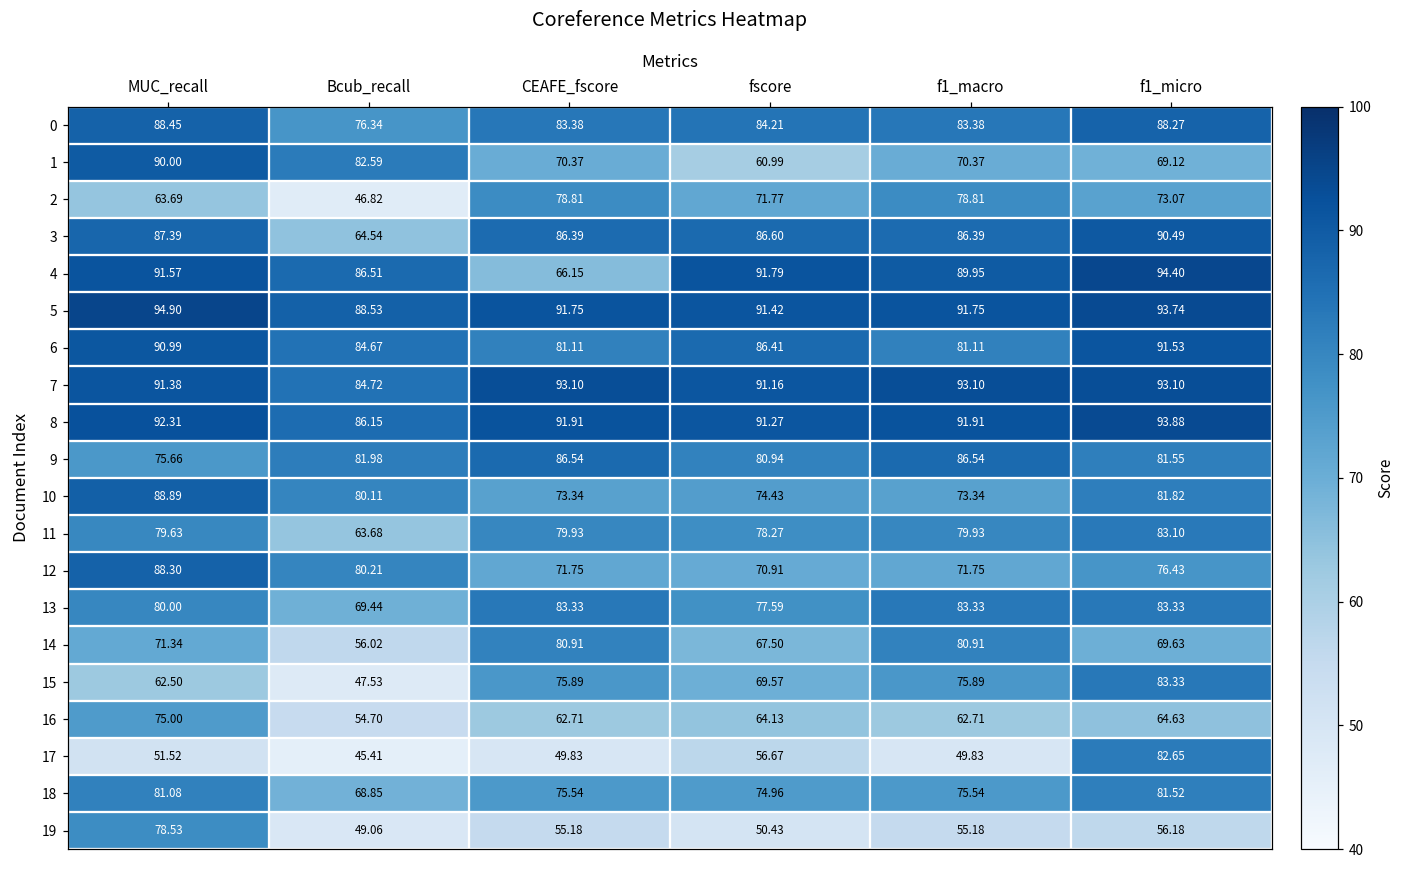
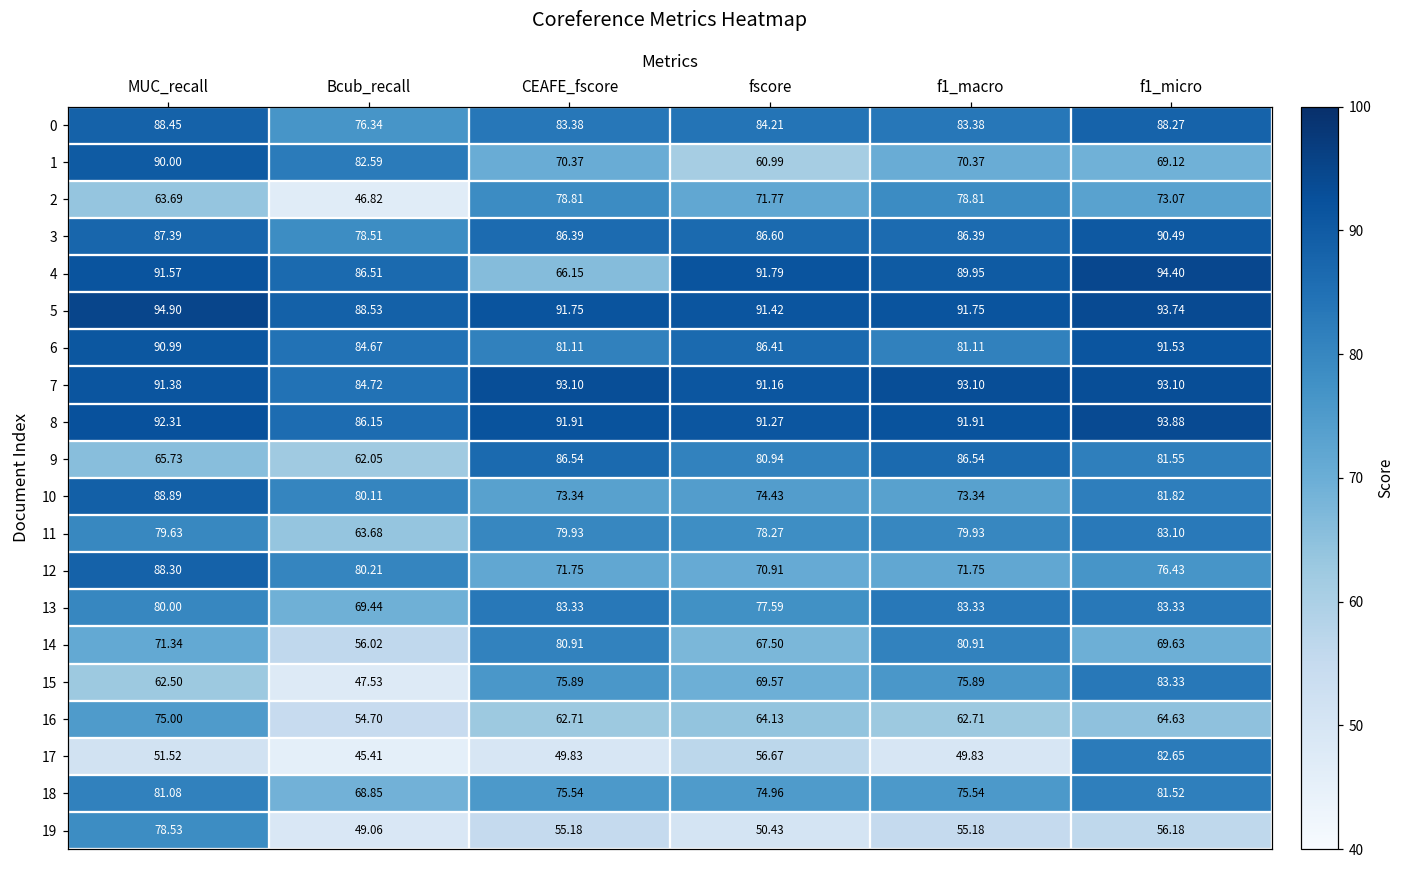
  {
    "0": {
      "MUC_recall": 88.45,
      "Bcub_recall": 76.34,
      "CEAFE_fscore": 83.38,
      "fscore": 84.21,
      "f1_macro": 83.38,
      "f1_micro": 88.27
    },
    "1": {
      "MUC_recall": 90.00,
      "Bcub_recall": 82.59,
      "CEAFE_fscore": 70.37,
      "fscore": 60.99,
      "f1_macro": 70.37,
      "f1_micro": 69.12
    },
    "2": {
      "MUC_recall": 63.69,
      "Bcub_recall": 46.82,
      "CEAFE_fscore": 78.81,
      "fscore": 71.77,
      "f1_macro": 78.81,
      "f1_micro": 73.07
    },
    "3": {
      "MUC_recall": 87.39,
-     "Bcub_recall": 64.54,
+     "Bcub_recall": 78.51,
      "CEAFE_fscore": 86.39,
      "fscore": 86.60,
      "f1_macro": 86.39,
      "f1_micro": 90.49
    },
    "4": {
      "MUC_recall": 91.57,
      "Bcub_recall": 86.51,
      "CEAFE_fscore": 66.15,
      "fscore": 91.79,
      "f1_macro": 89.95,
      "f1_micro": 94.40
    },
    "5": {
      "MUC_recall": 94.90,
      "Bcub_recall": 88.53,
      "CEAFE_fscore": 91.75,
      "fscore": 91.42,
      "f1_macro": 91.75,
      "f1_micro": 93.74
    },
    "6": {
      "MUC_recall": 90.99,
      "Bcub_recall": 84.67,
      "CEAFE_fscore": 81.11,
      "fscore": 86.41,
      "f1_macro": 81.11,
      "f1_micro": 91.53
    },
    "7": {
      "MUC_recall": 91.38,
      "Bcub_recall": 84.72,
      "CEAFE_fscore": 93.10,
      "fscore": 91.16,
      "f1_macro": 93.10,
      "f1_micro": 93.10
    },
    "8": {
      "MUC_recall": 92.31,
      "Bcub_recall": 86.15,
      "CEAFE_fscore": 91.91,
      "fscore": 91.27,
      "f1_macro": 91.91,
      "f1_micro": 93.88
    },
    "9": {
-     "MUC_recall": 75.66,
-     "Bcub_recall": 81.98,
+     "MUC_recall": 65.73,
+     "Bcub_recall": 62.05,
      "CEAFE_fscore": 86.54,
      "fscore": 80.94,
      "f1_macro": 86.54,
      "f1_micro": 81.55
    },
    "10": {
      "MUC_recall": 88.89,
      "Bcub_recall": 80.11,
      "CEAFE_fscore": 73.34,
      "fscore": 74.43,
      "f1_macro": 73.34,
      "f1_micro": 81.82
    },
    "11": {
      "MUC_recall": 79.63,
      "Bcub_recall": 63.68,
      "CEAFE_fscore": 79.93,
      "fscore": 78.27,
      "f1_macro": 79.93,
      "f1_micro": 83.10
    },
    "12": {
      "MUC_recall": 88.30,
      "Bcub_recall": 80.21,
      "CEAFE_fscore": 71.75,
      "fscore": 70.91,
      "f1_macro": 71.75,
      "f1_micro": 76.43
    },
    "13": {
      "MUC_recall": 80.00,
      "Bcub_recall": 69.44,
      "CEAFE_fscore": 83.33,
      "fscore": 77.59,
      "f1_macro": 83.33,
      "f1_micro": 83.33
    },
    "14": {
      "MUC_recall": 71.34,
      "Bcub_recall": 56.02,
      "CEAFE_fscore": 80.91,
      "fscore": 67.50,
      "f1_macro": 80.91,
      "f1_micro": 69.63
    },
    "15": {
      "MUC_recall": 62.50,
      "Bcub_recall": 47.53,
      "CEAFE_fscore": 75.89,
      "fscore": 69.57,
      "f1_macro": 75.89,
      "f1_micro": 83.33
    },
    "16": {
      "MUC_recall": 75.00,
      "Bcub_recall": 54.70,
      "CEAFE_fscore": 62.71,
      "fscore": 64.13,
      "f1_macro": 62.71,
      "f1_micro": 64.63
    },
    "17": {
      "MUC_recall": 51.52,
      "Bcub_recall": 45.41,
      "CEAFE_fscore": 49.83,
      "fscore": 56.67,
      "f1_macro": 49.83,
      "f1_micro": 82.65
    },
    "18": {
      "MUC_recall": 81.08,
      "Bcub_recall": 68.85,
      "CEAFE_fscore": 75.54,
      "fscore": 74.96,
      "f1_macro": 75.54,
      "f1_micro": 81.52
    },
    "19": {
      "MUC_recall": 78.53,
      "Bcub_recall": 49.06,
      "CEAFE_fscore": 55.18,
      "fscore": 50.43,
      "f1_macro": 55.18,
      "f1_micro": 56.18
    }
  }
